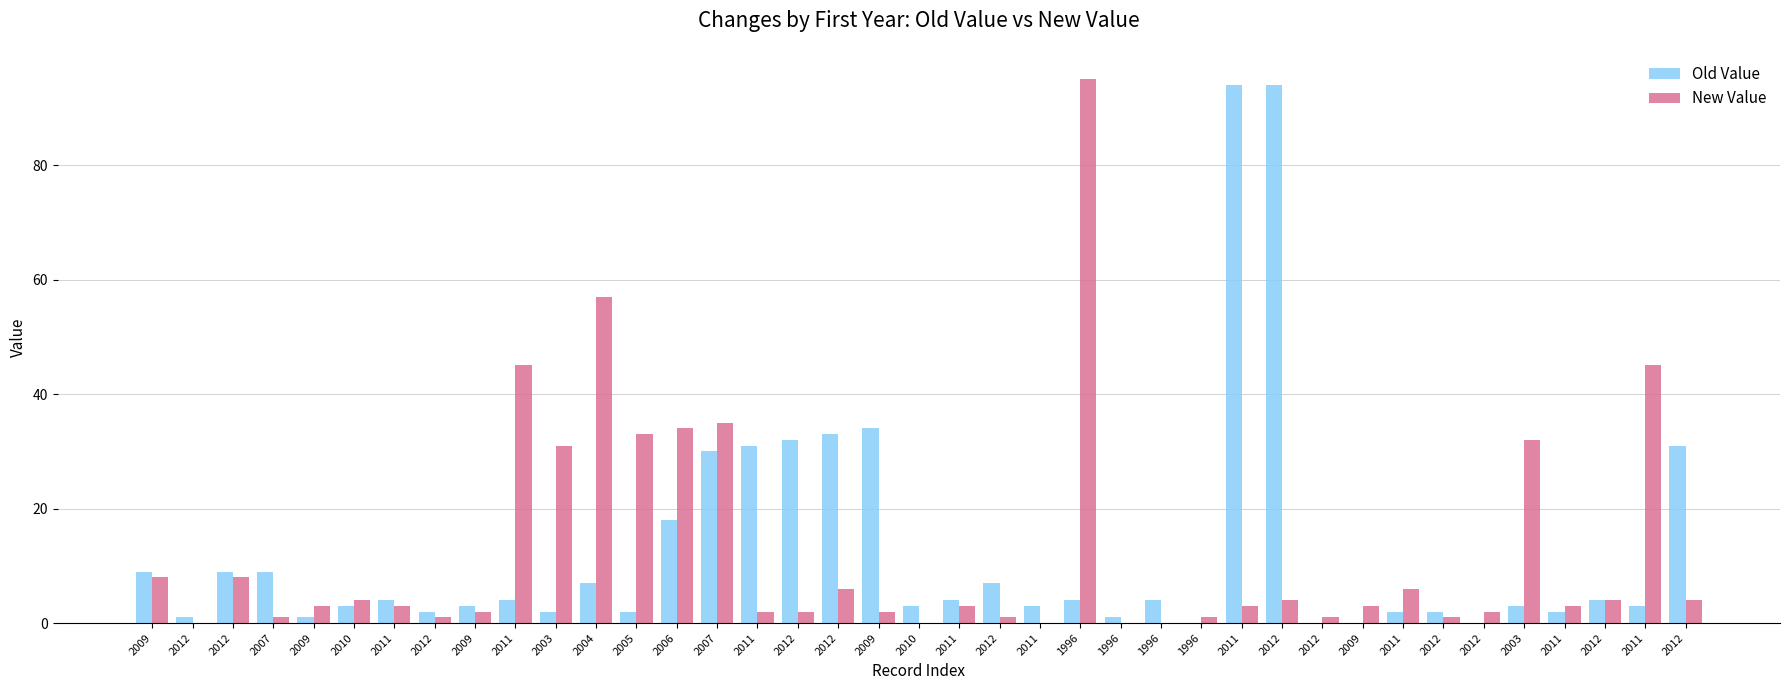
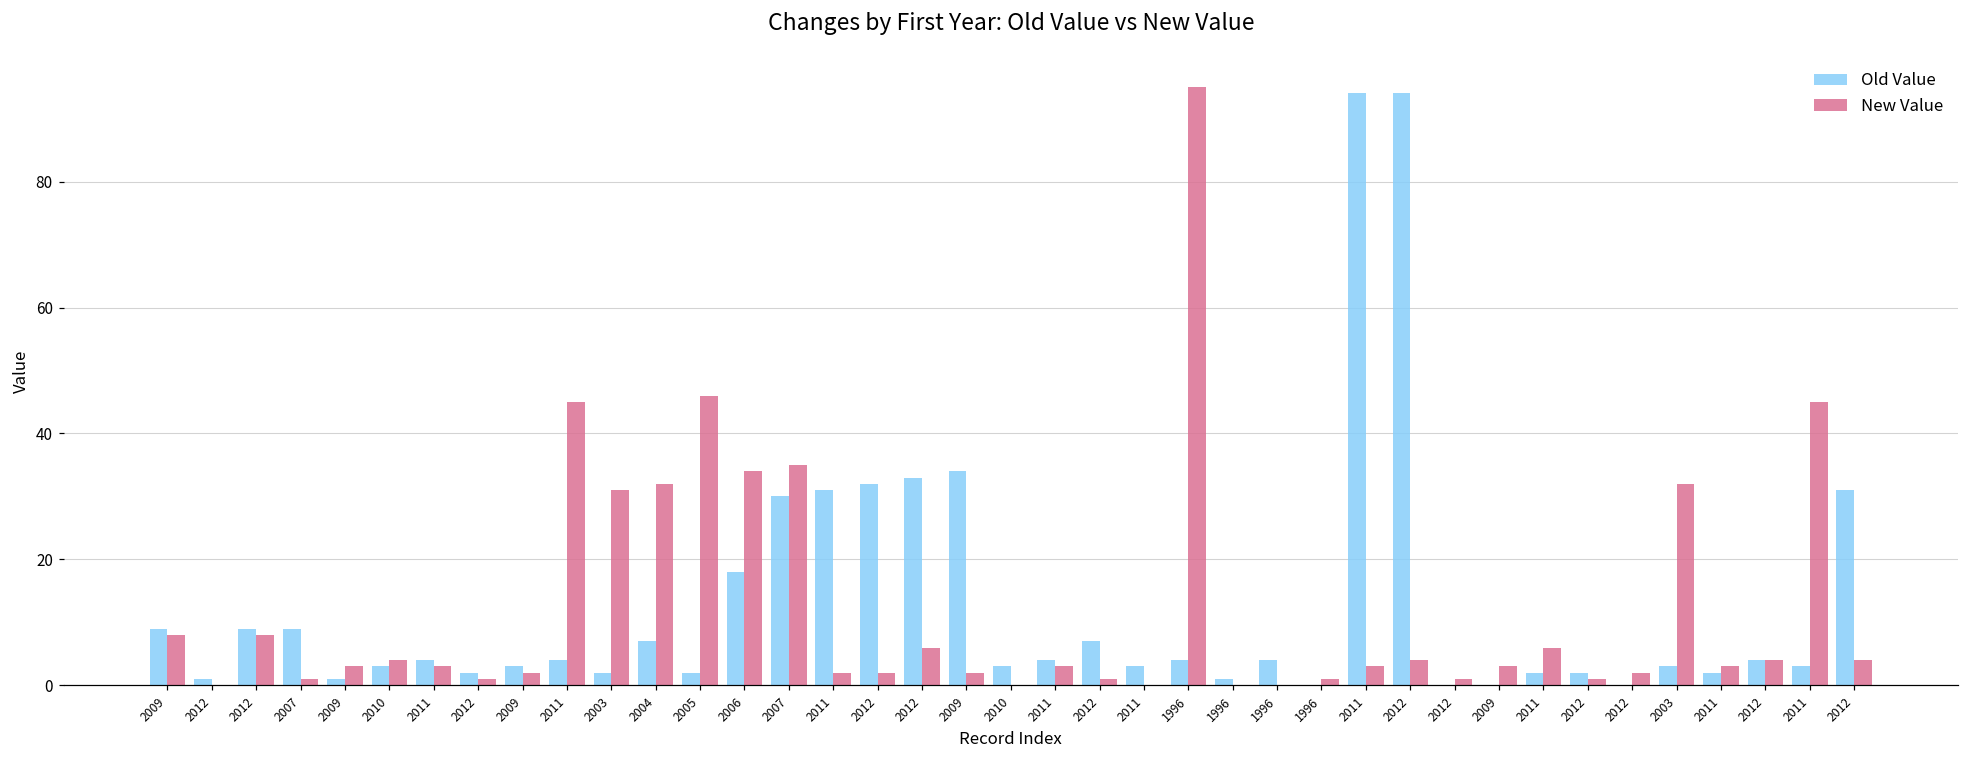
  {
    "Old Value": {
      "2004": 7,
      "2005": 2,
      "2006": 18
    },
    "New Value": {
-     "2004": 57,
-     "2005": 33,
+     "2004": 32,
+     "2005": 46,
      "2006": 34
    }
  }
